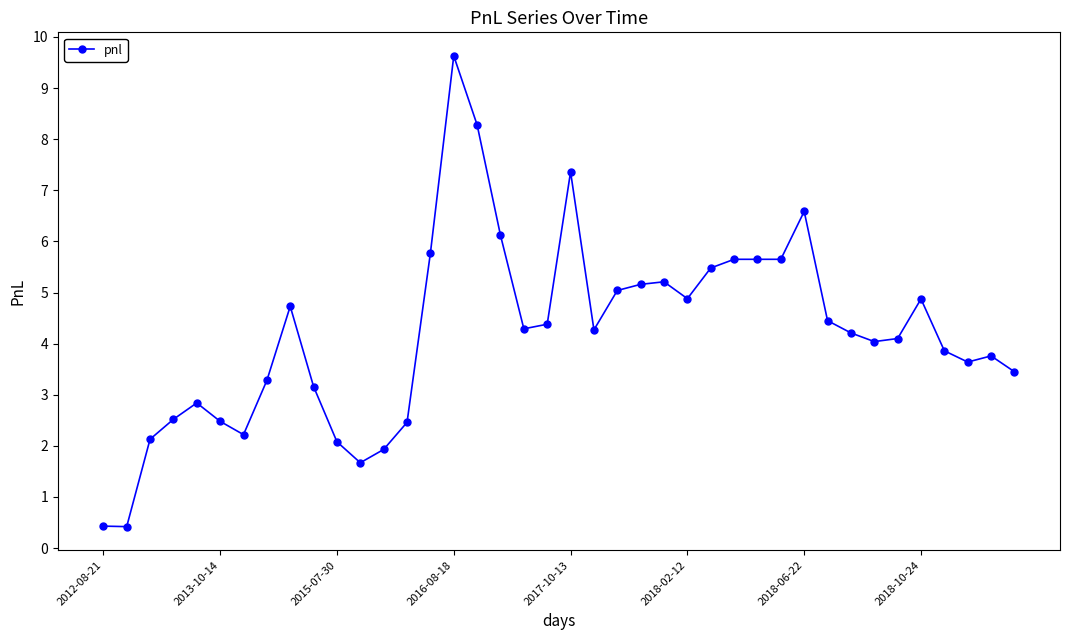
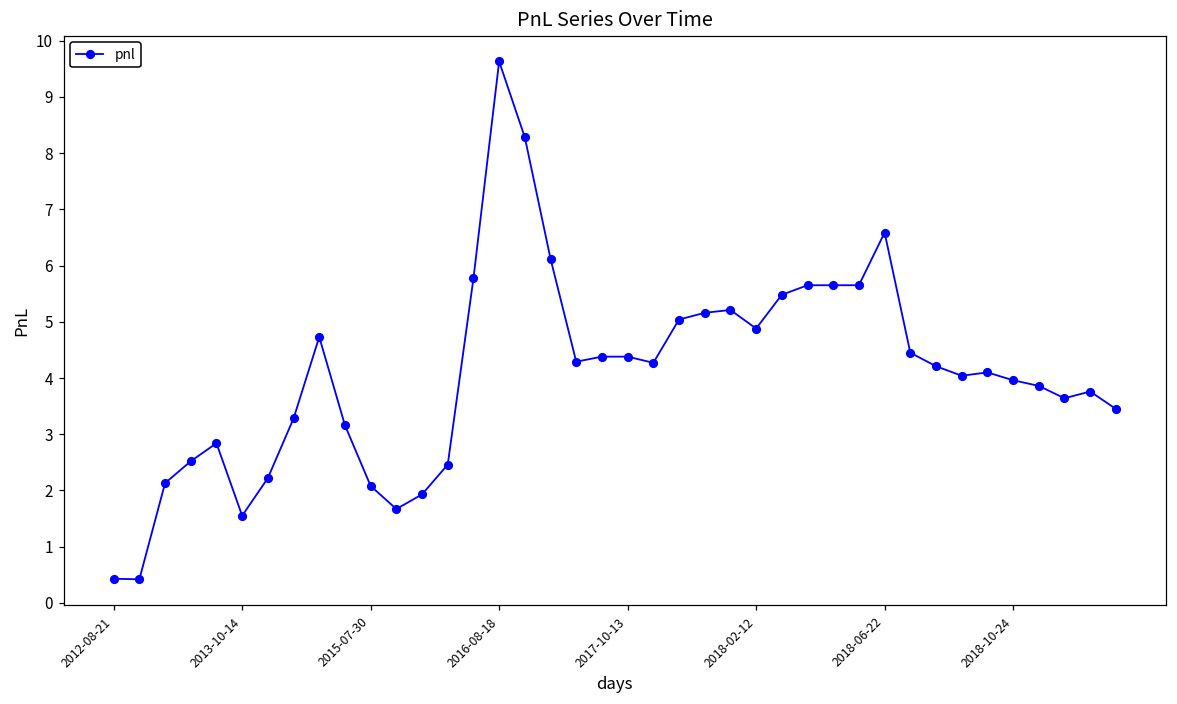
  {
    "2012-08-21": 0.4,
-   "2013-10-14": 2.5,
+   "2013-10-14": 1.6,
    "2015-07-30": 2.1,
    "2016-08-18": 9.6,
-   "2017-10-13": 7.4,
+   "2017-10-13": 4.4,
    "2018-02-12": 4.9,
    "2018-06-22": 6.6,
-   "2018-10-24": 4.9
+   "2018-10-24": 4.0
  }
